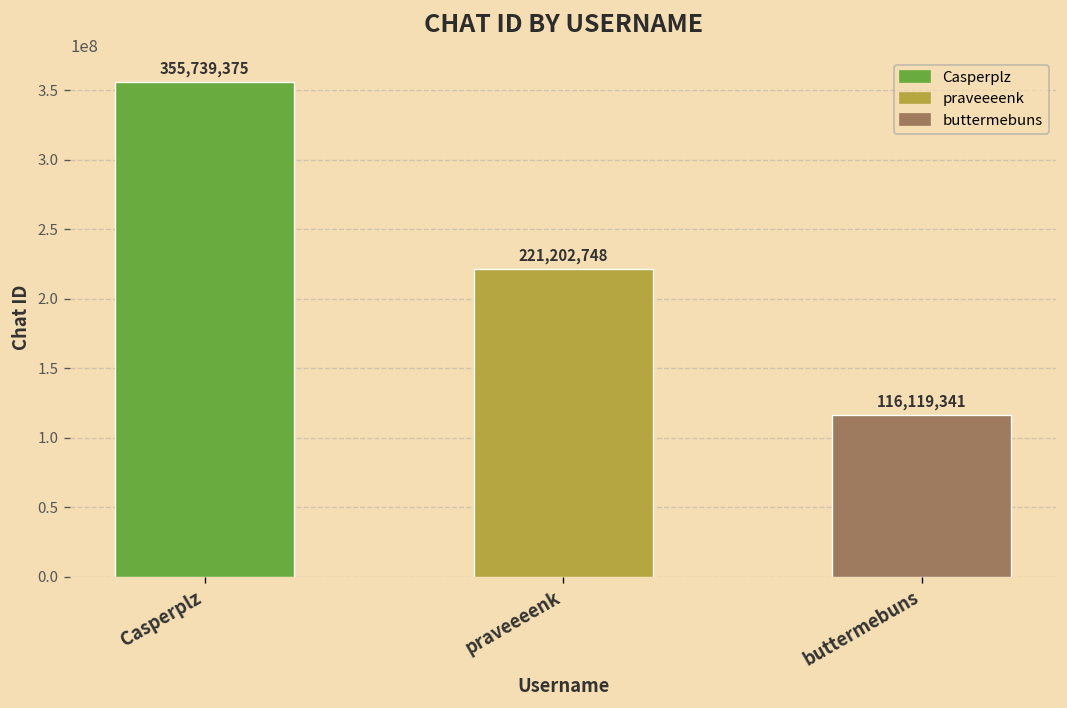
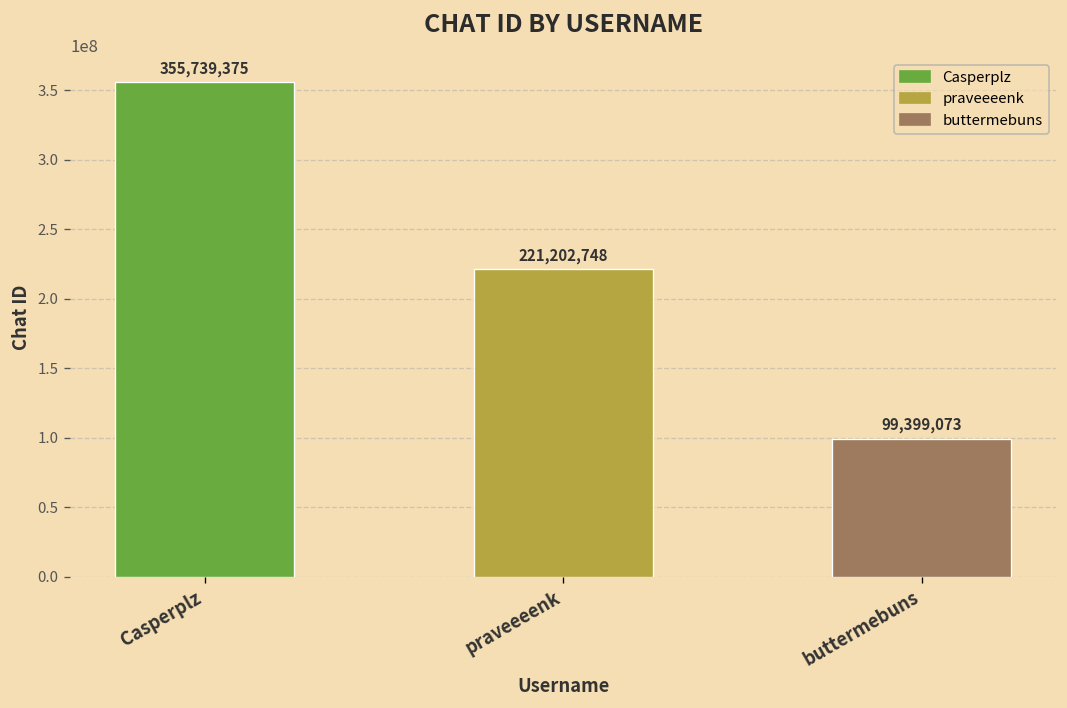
  {
    "Casperplz": "355,739,375",
    "praveeeenk": "221,202,748",
-   "buttermebuns": "116,119,341"
+   "buttermebuns": "99,399,073"
  }
